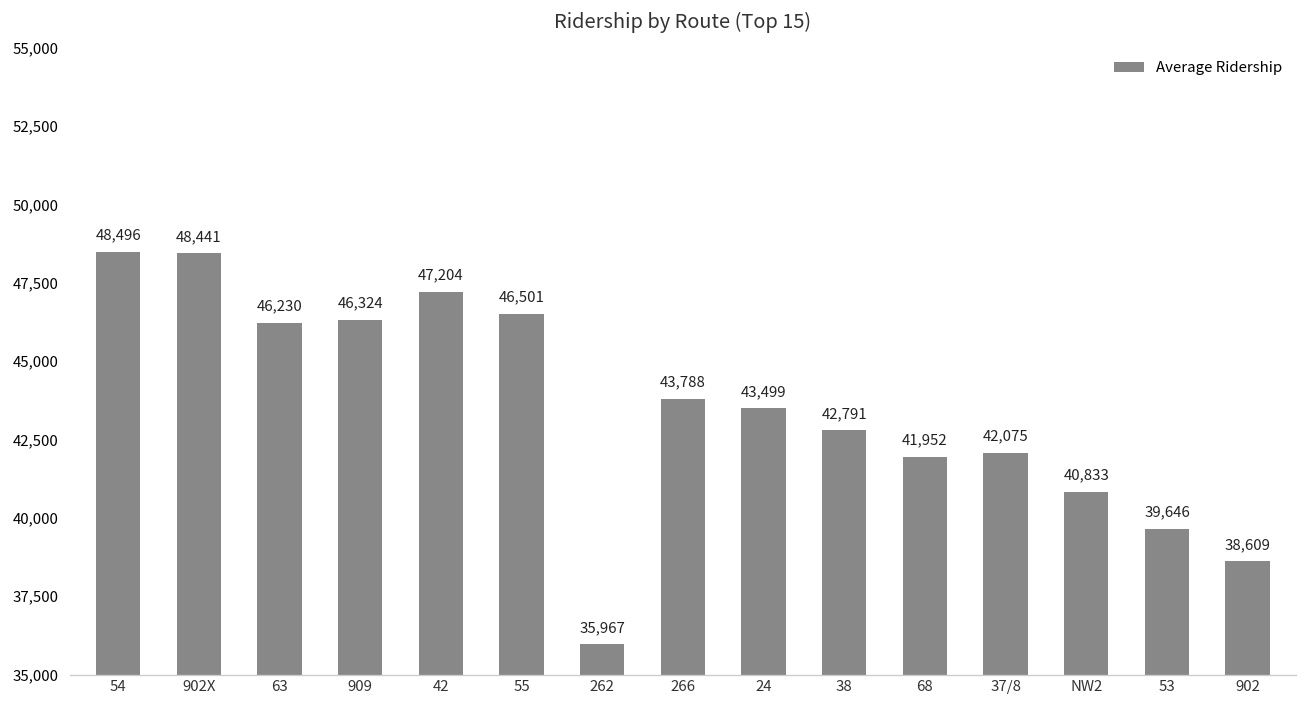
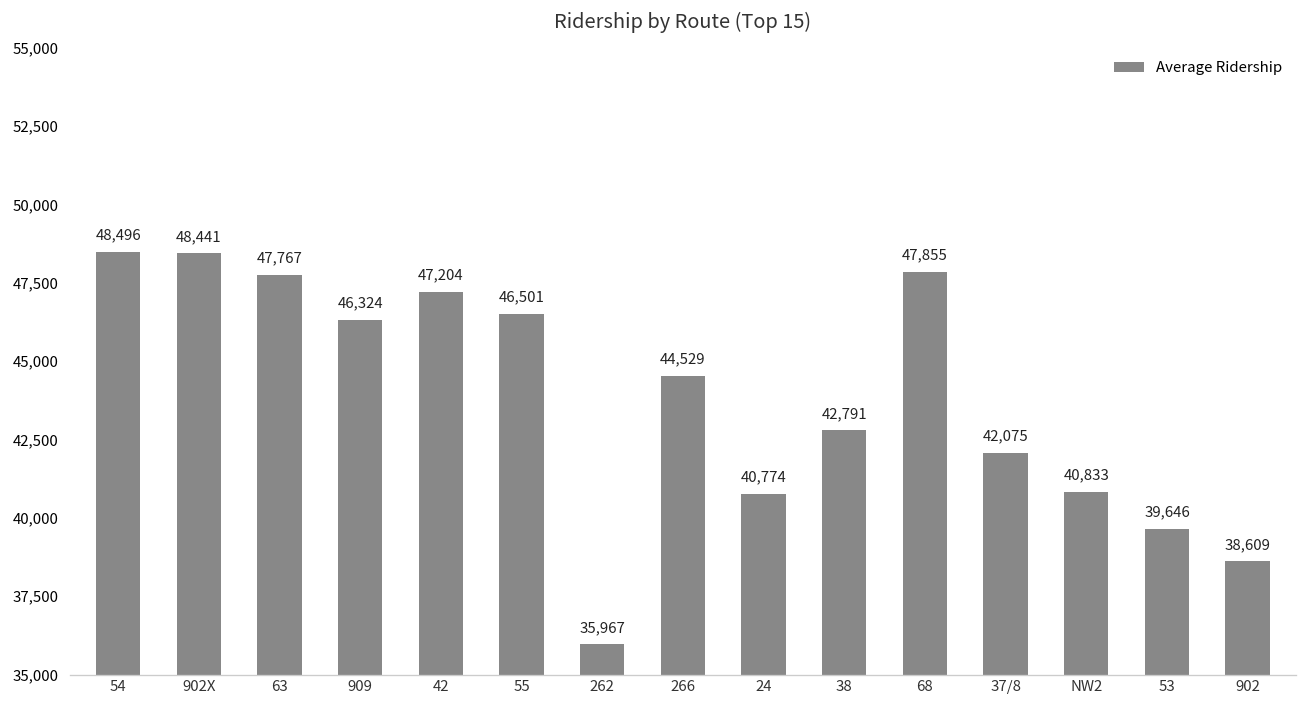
  {
    "54": "48,496",
    "902X": "48,441",
-   "63": "46,230",
+   "63": "47,767",
    "909": "46,324",
    "42": "47,204",
    "55": "46,501",
    "262": "35,967",
-   "266": "43,788",
-   "24": "43,499",
+   "266": "44,529",
+   "24": "40,774",
    "38": "42,791",
-   "68": "41,952",
+   "68": "47,855",
    "37/8": "42,075",
    "NW2": "40,833",
    "53": "39,646",
    "902": "38,609"
  }
